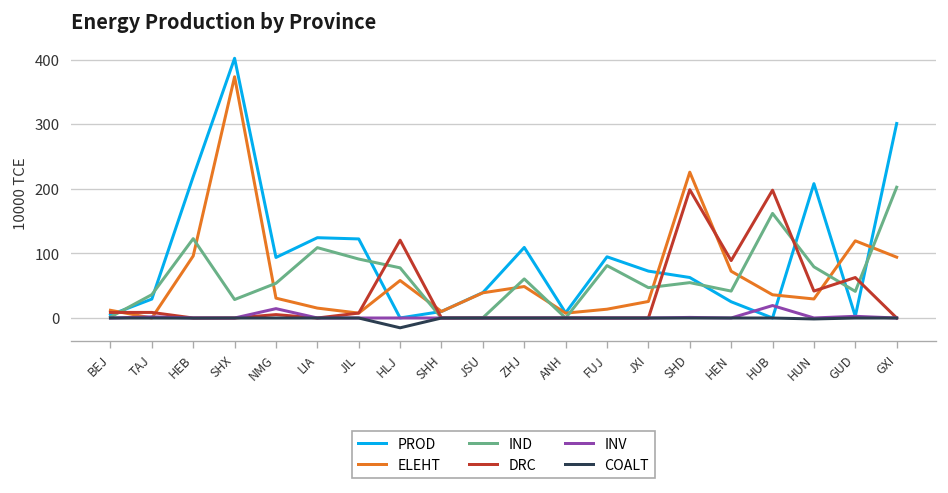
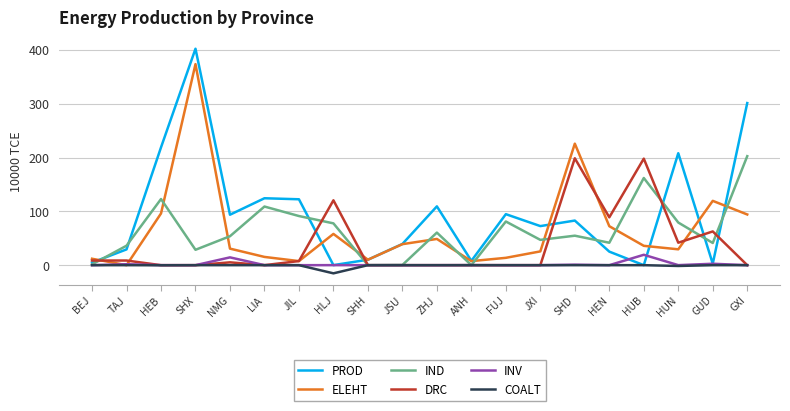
  {
    "PROD": {
      "TAJ": 30,
      "HEB": 220,
      "SHX": 400,
      "NMG": 90,
      "LIA": 120,
      "JIL": 120,
      "ZHJ": 110,
      "FUJ": 90,
      "JXI": 70,
-     "SHD": 60,
+     "SHD": 80,
      "HEN": 30,
      "HUN": 210,
      "GXI": 300
    },
    "ELEHT": {
      "HEB": 100,
      "SHX": 370,
      "NMG": 30,
      "LIA": 20,
      "HLJ": 60,
      "ZHJ": 50,
      "FUJ": 10,
      "JXI": 30,
      "SHD": 230,
      "HEN": 70,
      "HUB": 40,
      "HUN": 30,
      "GUD": 120,
      "GXI": 90
    },
    "IND": {
      "TAJ": 40,
      "HEB": 120,
      "SHX": 30,
      "NMG": 50,
      "LIA": 110,
      "JIL": 90,
      "HLJ": 80,
      "ZHJ": 60,
      "FUJ": 80,
      "JXI": 50,
      "SHD": 50,
      "HEN": 40,
      "HUB": 160,
      "HUN": 80,
      "GUD": 40,
      "GXI": 200
    },
    "DRC": {
      "TAJ": 10,
      "NMG": 10,
      "HLJ": 120,
      "SHD": 200,
      "HEN": 90,
      "HUB": 200,
      "HUN": 40,
      "GUD": 60
    },
    "INV": {
      "NMG": 10,
      "HUB": 20
    },
    "COALT": {
      "NMG": 0,
      "HLJ": -20
    }
  }
